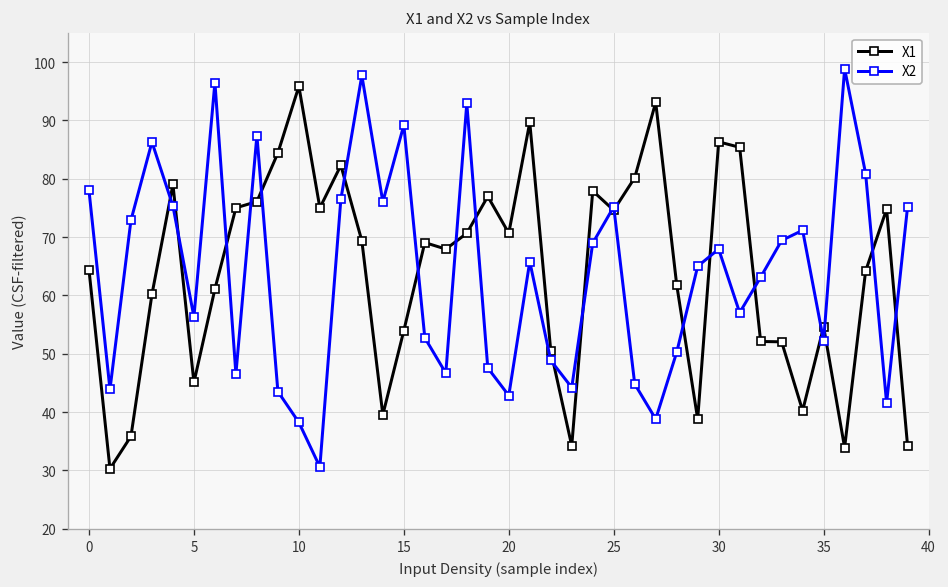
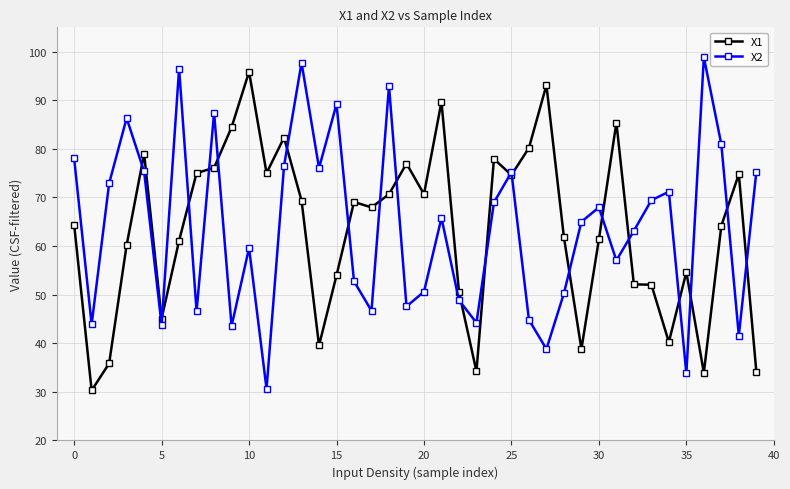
  {
    "X1": {
      "0": 64,
      "5": 45,
      "10": 96,
      "15": 54,
      "20": 71,
      "25": 75,
-     "30": 86,
+     "30": 61,
      "35": 55
    },
    "X2": {
      "0": 78,
-     "5": 56,
-     "10": 38,
+     "5": 44,
+     "10": 60,
      "15": 89,
-     "20": 43,
+     "20": 51,
      "25": 75,
      "30": 68,
-     "35": 52
+     "35": 34
    }
  }
